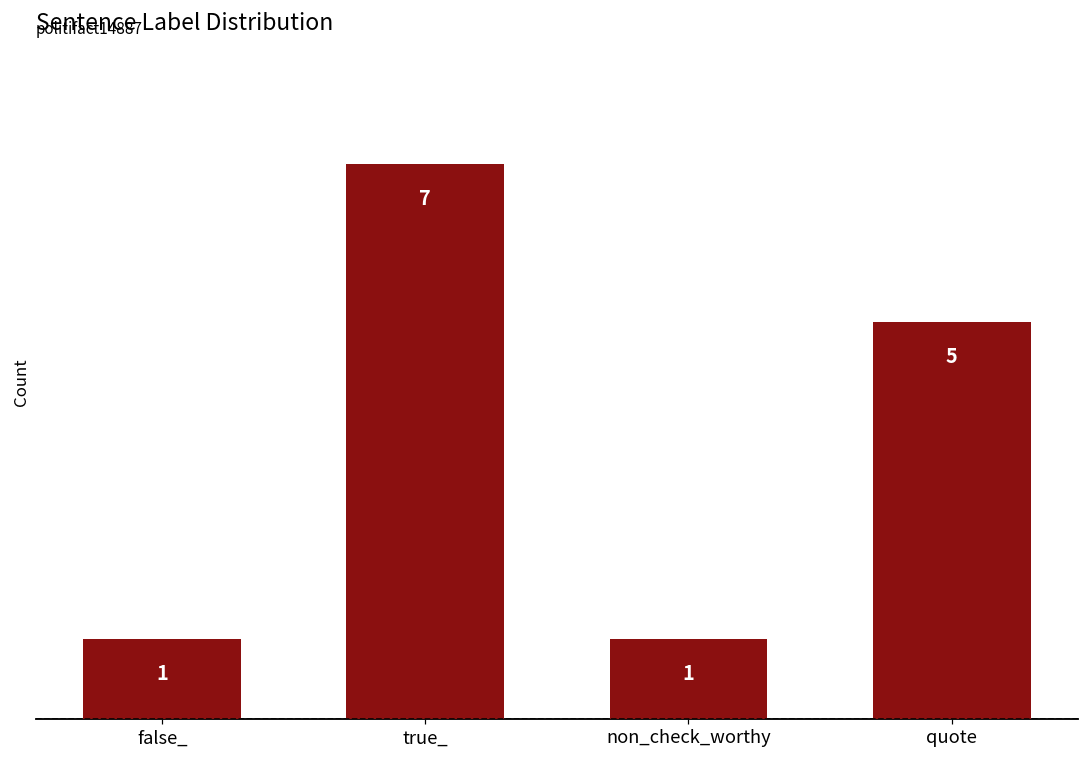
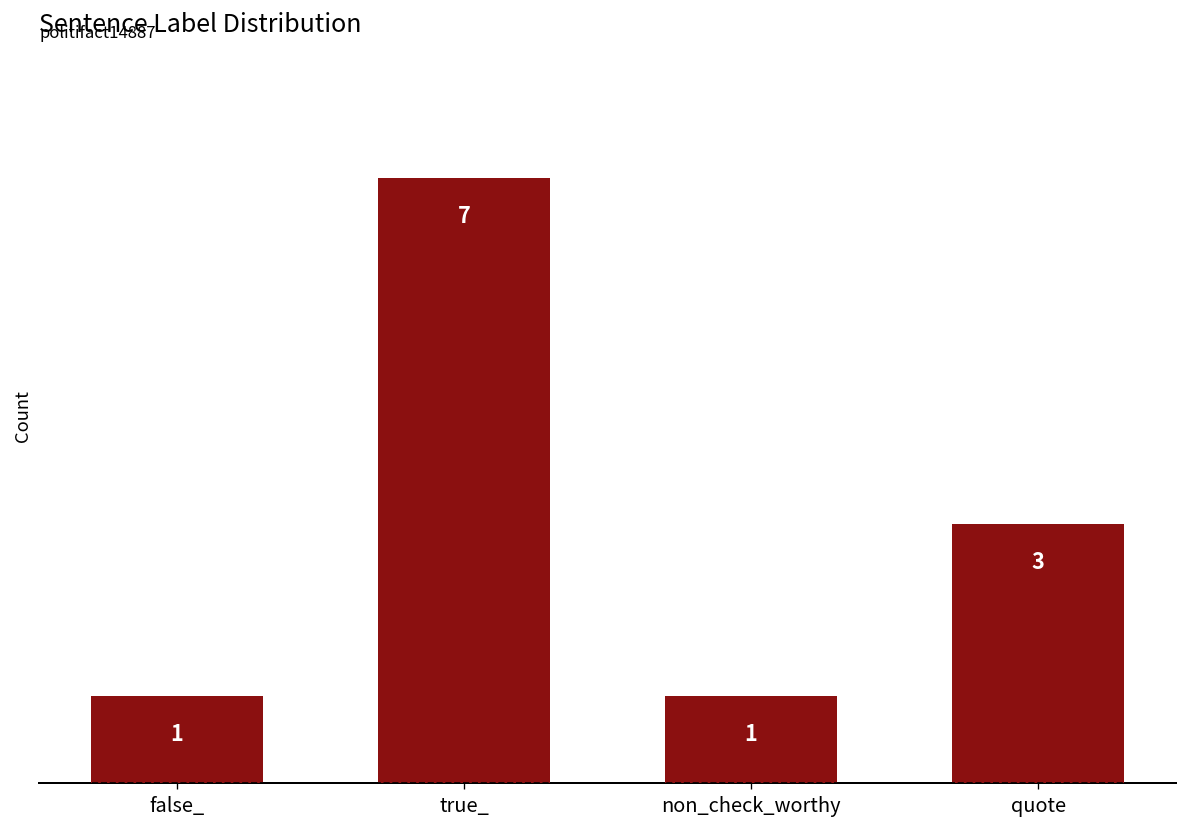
  {
    "false_": 1,
    "true_": 7,
    "non_check_worthy": 1,
-   "quote": 5
+   "quote": 3
  }
